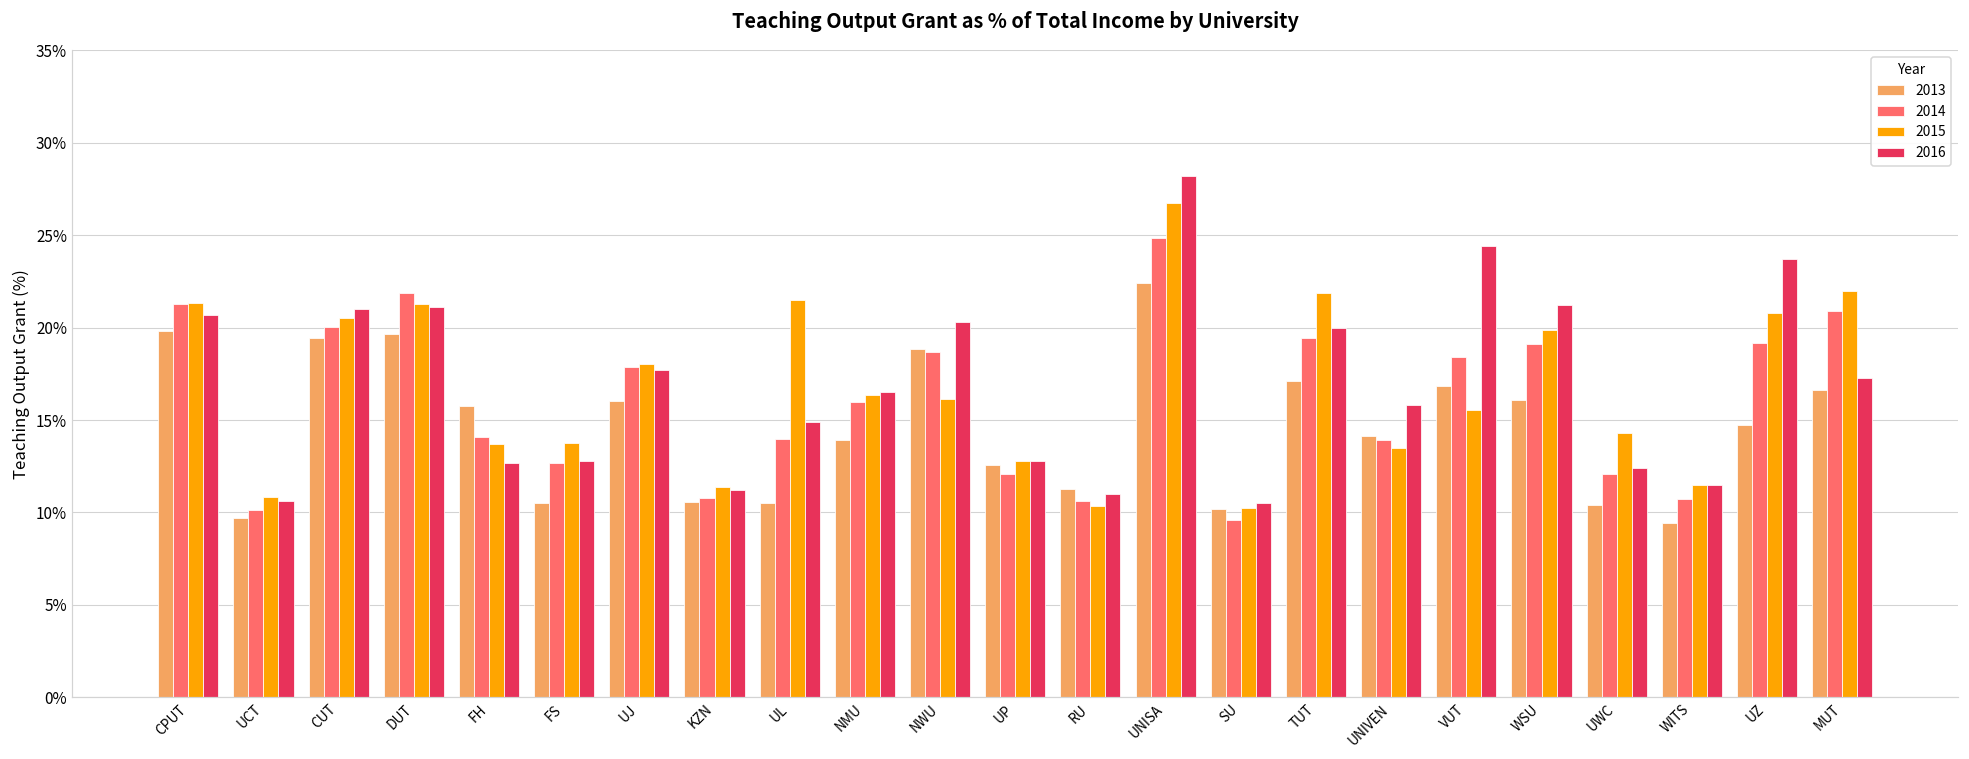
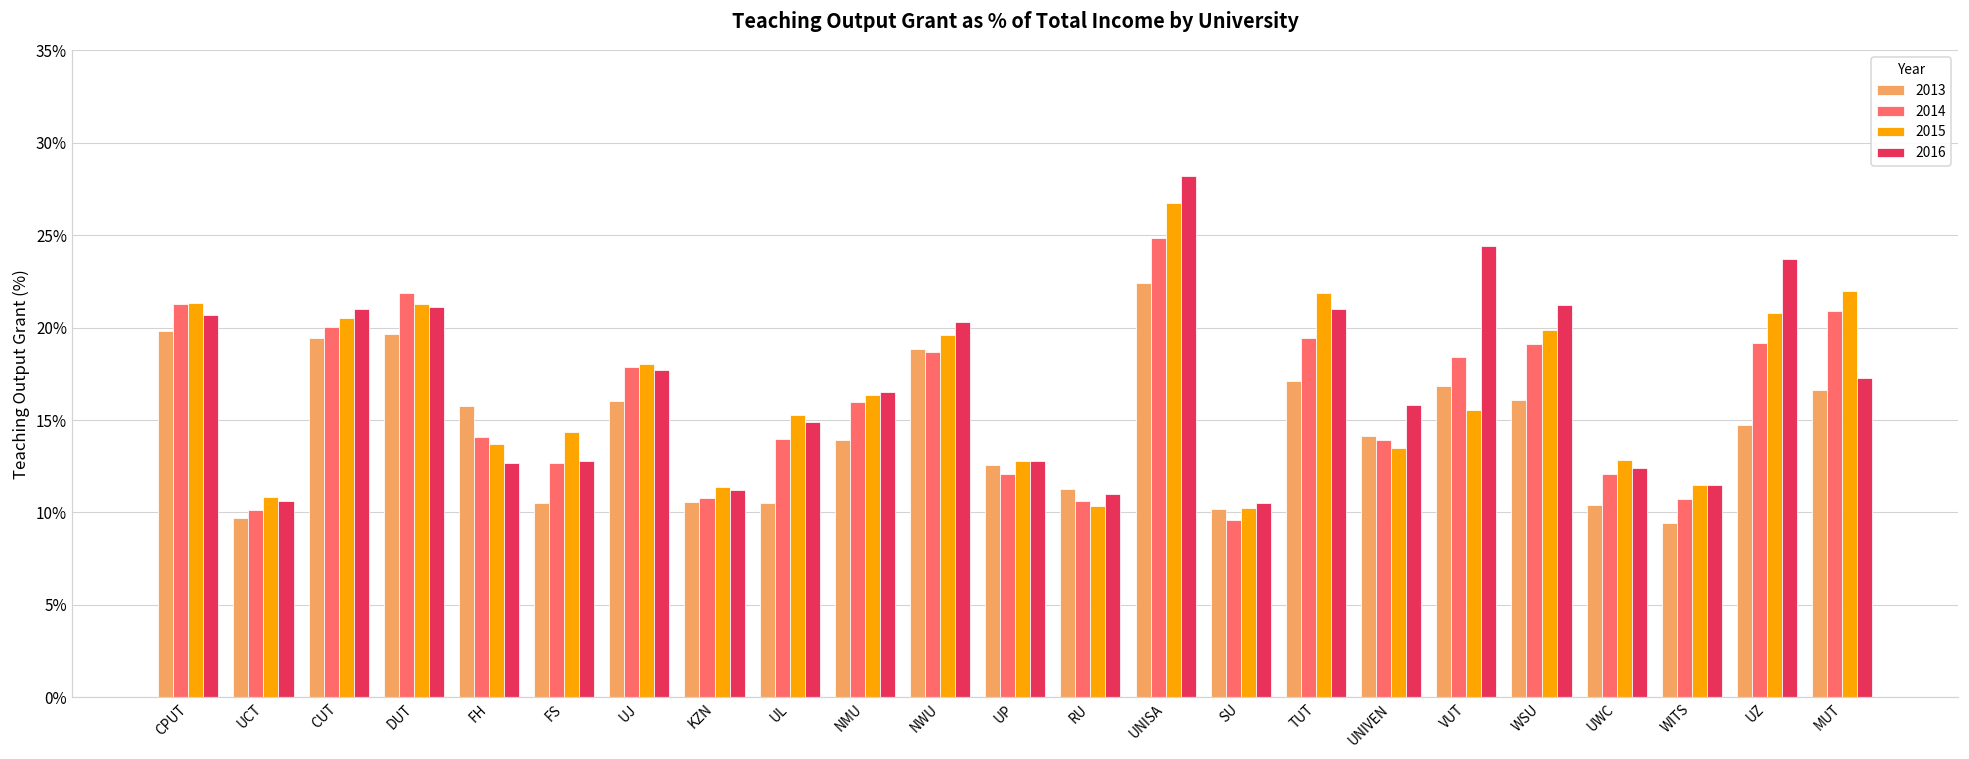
  {
    "2015": {
      "CPUT": "21.3%",
      "UCT": "10.9%",
      "CUT": "20.5%",
      "DUT": "21.3%",
      "FH": "13.7%",
-     "FS": "13.7%",
+     "FS": "14.3%",
      "UJ": "18.0%",
      "KZN": "11.4%",
-     "UL": "21.5%",
+     "UL": "15.3%",
      "NMU": "16.4%",
-     "NWU": "16.2%",
+     "NWU": "19.6%",
      "UP": "12.8%",
      "RU": "10.4%",
      "UNISA": "26.8%",
      "SU": "10.3%",
      "TUT": "21.9%",
      "UNIVEN": "13.5%",
      "VUT": "15.6%",
      "WSU": "19.9%",
-     "UWC": "14.3%",
+     "UWC": "12.8%",
      "WITS": "11.5%",
      "UZ": "20.8%",
      "MUT": "22.0%"
    },
    "2016": {
      "CPUT": "20.7%",
      "UCT": "10.6%",
      "CUT": "21.0%",
      "DUT": "21.1%",
      "FH": "12.7%",
      "FS": "12.8%",
      "UJ": "17.7%",
      "KZN": "11.2%",
      "UL": "14.9%",
      "NMU": "16.5%",
      "NWU": "20.3%",
      "UP": "12.8%",
      "RU": "11.0%",
      "UNISA": "28.2%",
      "SU": "10.5%",
-     "TUT": "20.0%",
+     "TUT": "21.0%",
      "UNIVEN": "15.8%",
      "VUT": "24.4%",
      "WSU": "21.2%",
      "UWC": "12.4%",
      "WITS": "11.5%",
      "UZ": "23.7%",
      "MUT": "17.3%"
    }
  }
